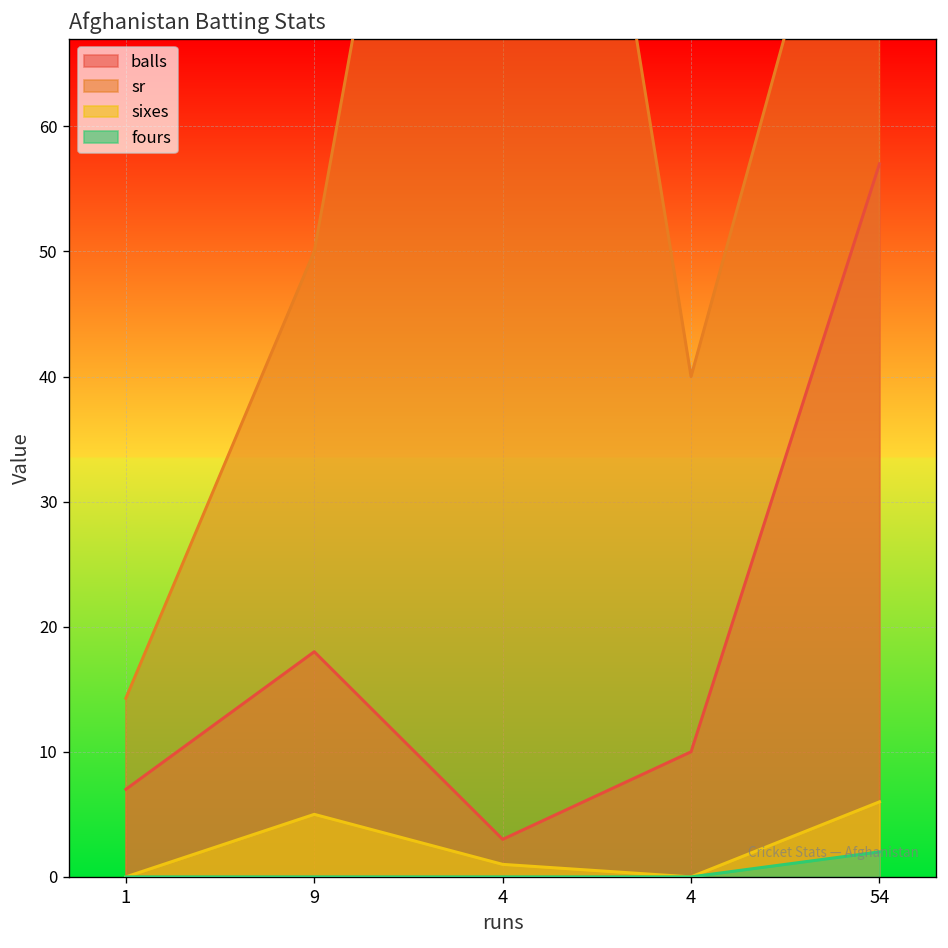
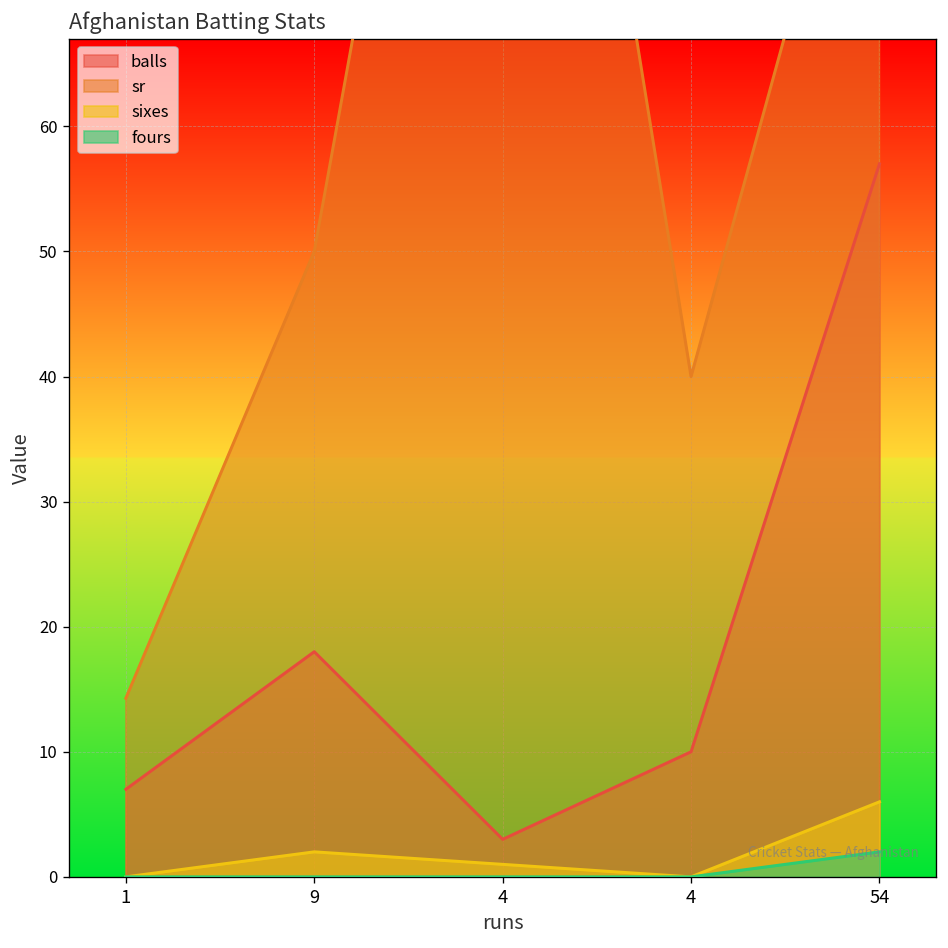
  {
    "sixes": {
-     "9": 5,
+     "9": 2,
      "54": 6
    },
    "fours": {
      "9": 0,
      "54": 2
    }
  }
